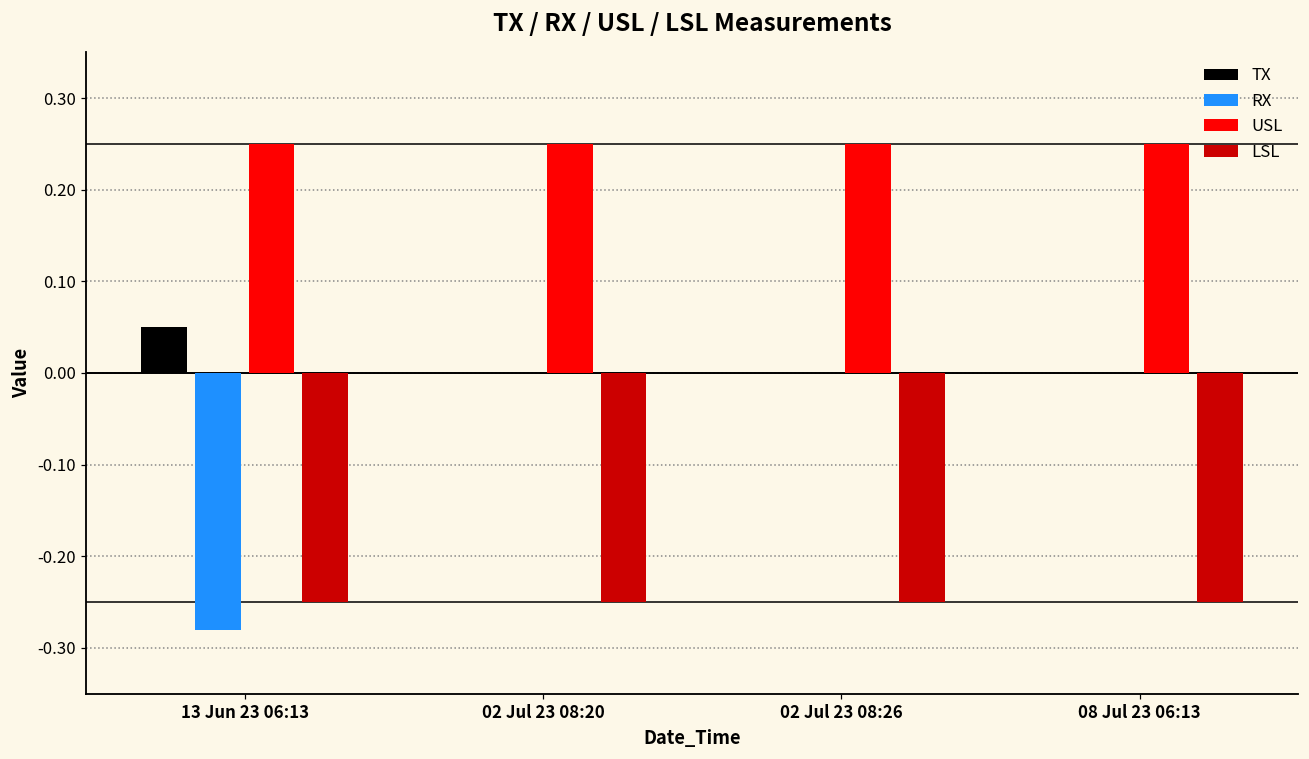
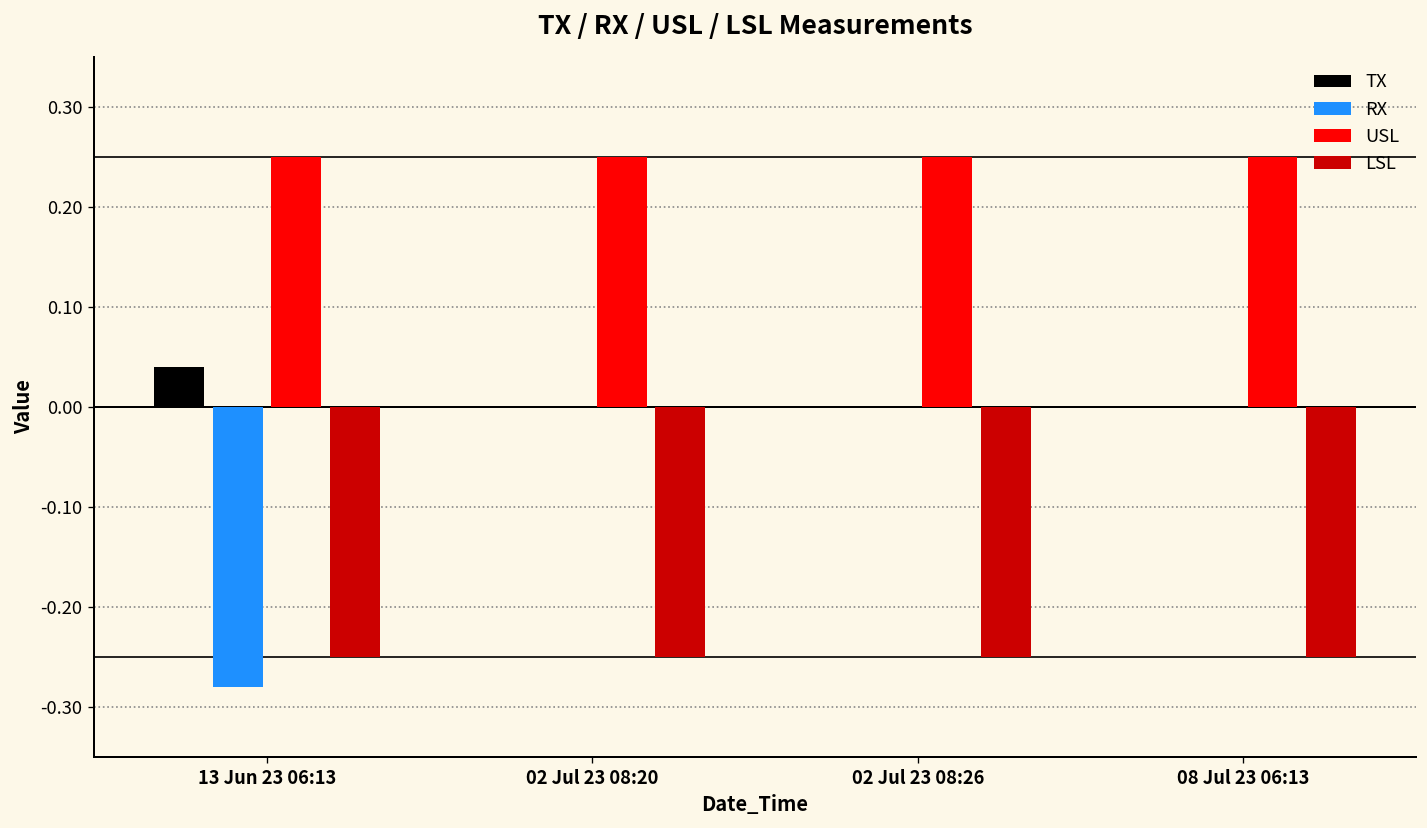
  {
    "TX": {
-     "13 Jun 23 06:13": 0.05,
+     "13 Jun 23 06:13": 0.04,
      "02 Jul 23 08:20": 0.00,
      "02 Jul 23 08:26": 0.00,
      "08 Jul 23 06:13": 0.00
    },
    "RX": {
      "13 Jun 23 06:13": -0.28,
      "02 Jul 23 08:20": 0.00,
      "02 Jul 23 08:26": 0.00,
      "08 Jul 23 06:13": 0.00
    }
  }
